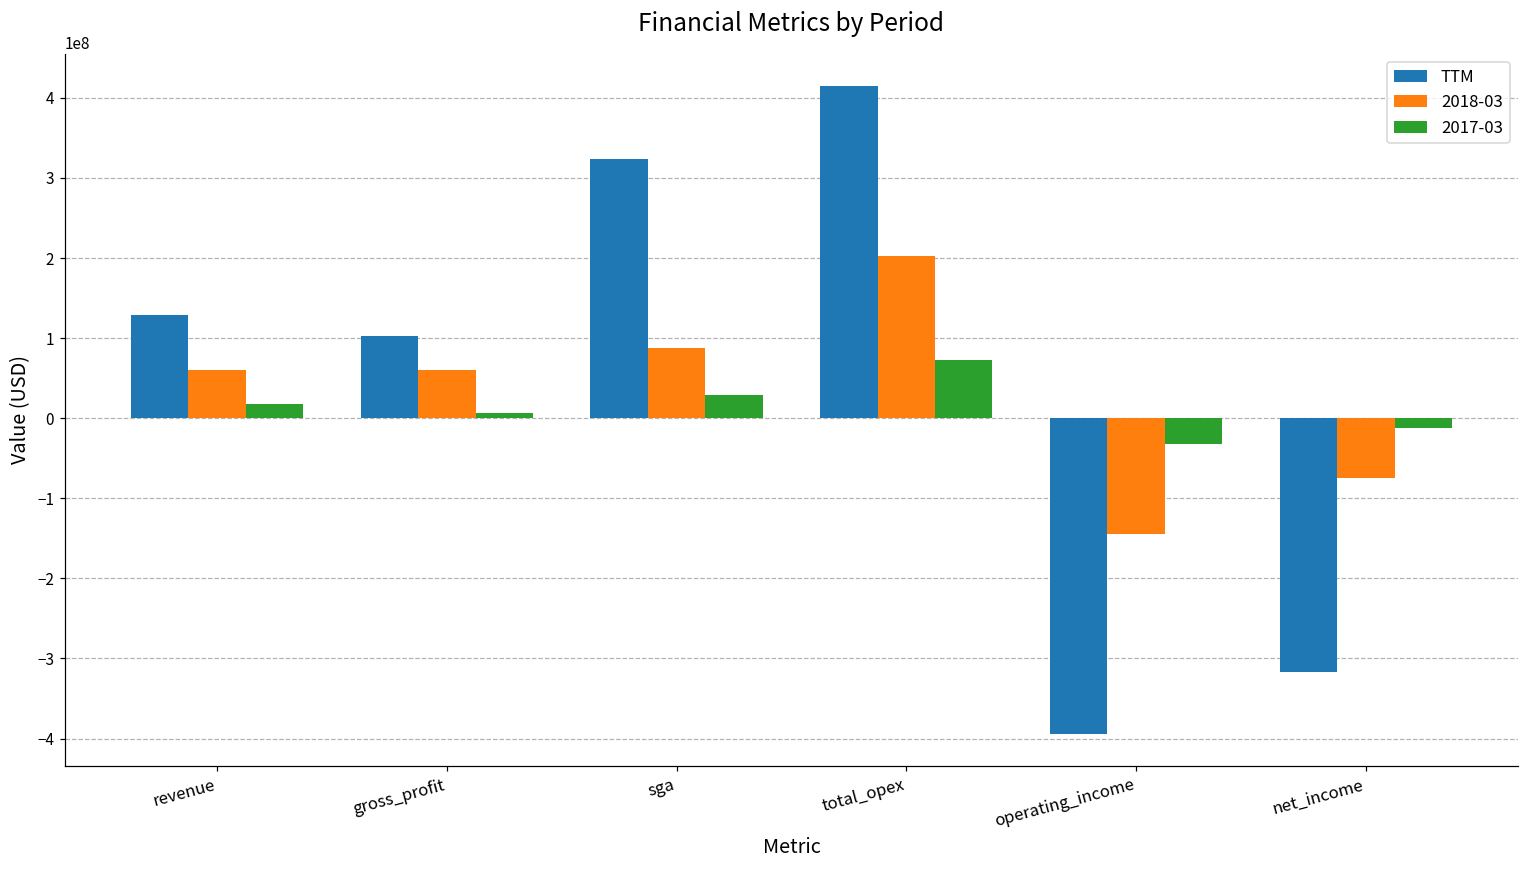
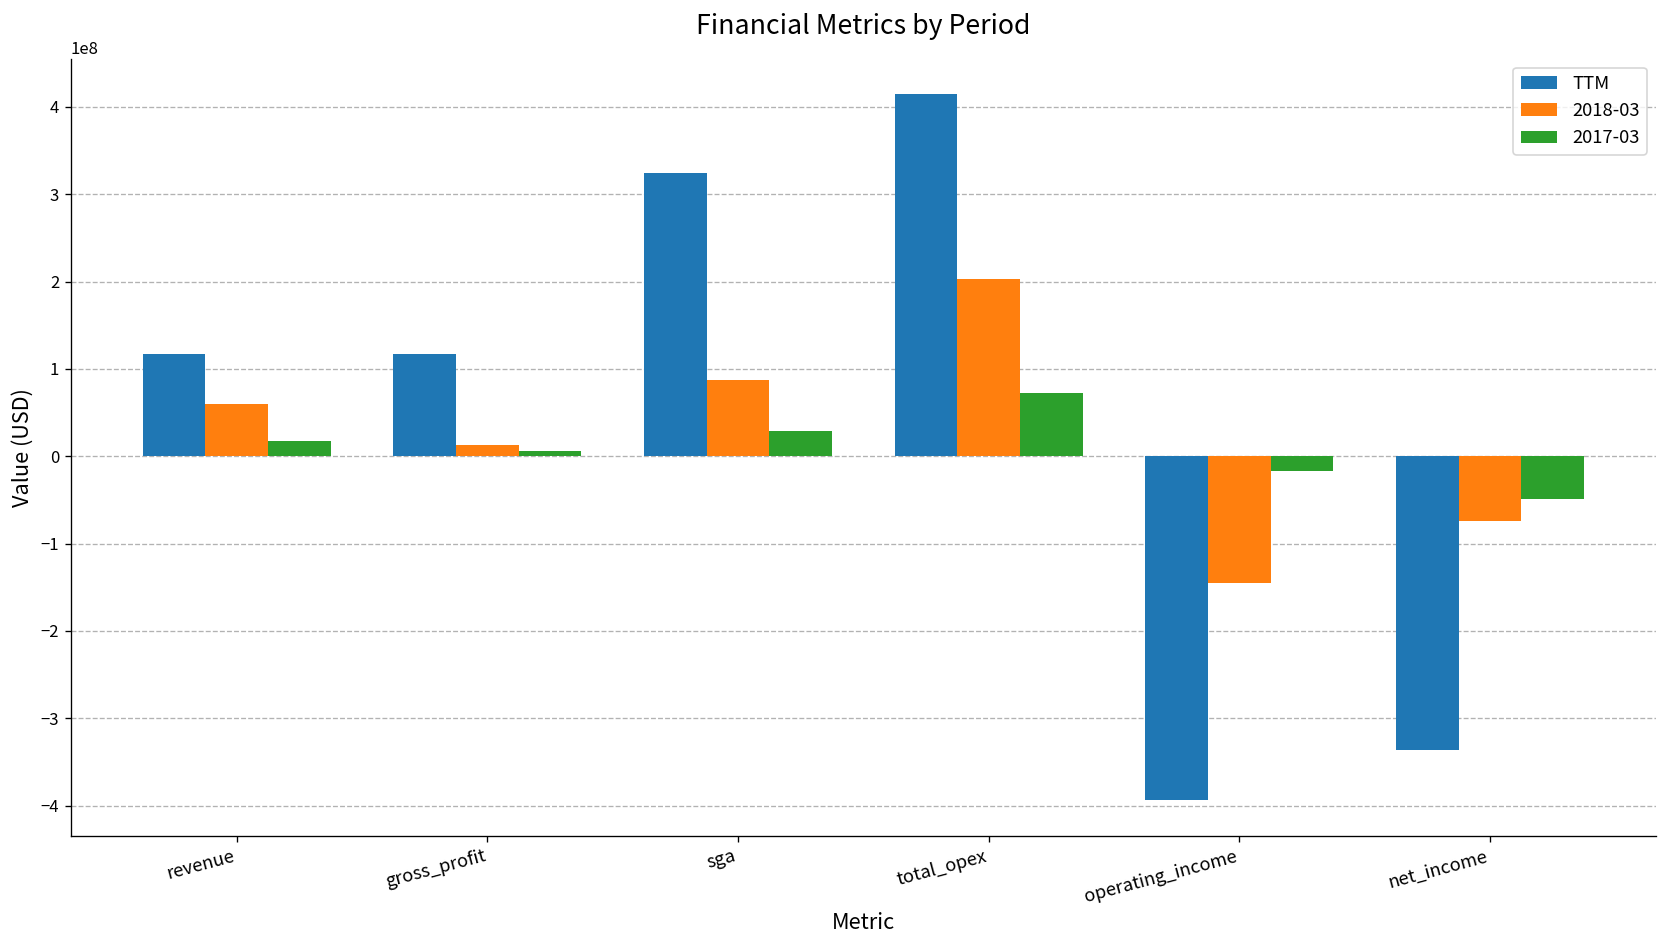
  {
    "TTM": {
-     "revenue": 130000000,
-     "gross_profit": 100000000,
+     "revenue": 120000000,
+     "gross_profit": 120000000,
      "sga": 320000000,
      "total_opex": 410000000,
      "operating_income": -390000000,
-     "net_income": -320000000
+     "net_income": -340000000
    },
    "2018-03": {
      "revenue": 60000000,
-     "gross_profit": 60000000,
+     "gross_profit": 10000000,
      "sga": 90000000,
      "total_opex": 200000000,
      "operating_income": -150000000,
      "net_income": -70000000
    },
    "2017-03": {
      "revenue": 20000000,
      "gross_profit": 10000000,
      "sga": 30000000,
      "total_opex": 70000000,
-     "operating_income": -30000000,
-     "net_income": -10000000
+     "operating_income": -20000000,
+     "net_income": -50000000
    }
  }
